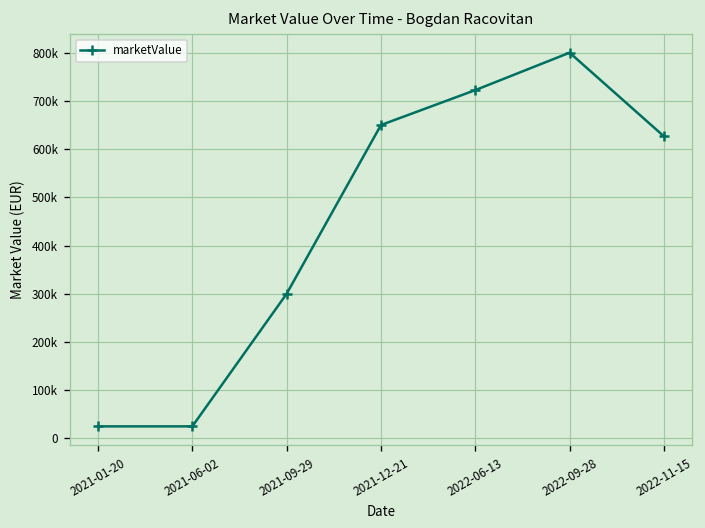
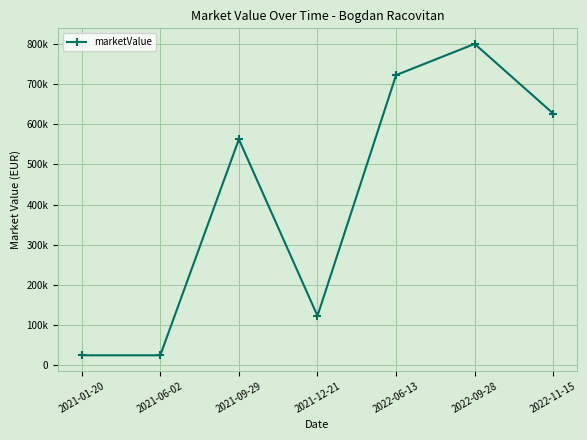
  {
    "2021-01-20": 30000,
    "2021-06-02": 30000,
-   "2021-09-29": 300000,
-   "2021-12-21": 650000,
+   "2021-09-29": 560000,
+   "2021-12-21": 120000,
    "2022-06-13": 720000,
    "2022-09-28": 800000,
    "2022-11-15": 630000
  }
